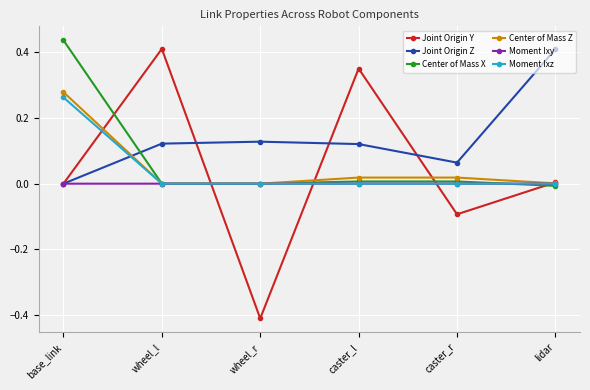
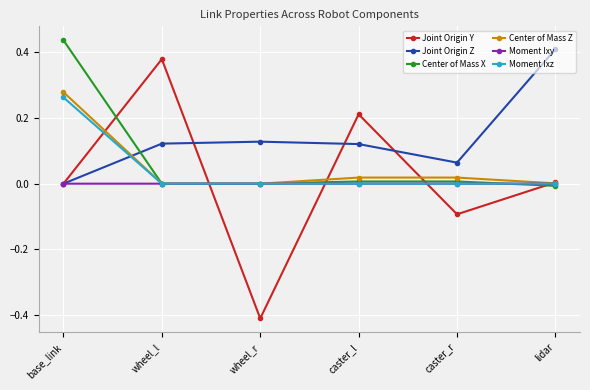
  {
    "Joint Origin Y": {
-     "wheel_l": 0.41,
+     "wheel_l": 0.38,
      "wheel_r": -0.41,
-     "caster_l": 0.35,
+     "caster_l": 0.21,
      "caster_r": -0.09
    },
    "Joint Origin Z": {
      "wheel_l": 0.12,
      "wheel_r": 0.13,
      "caster_l": 0.12,
      "caster_r": 0.06
    },
    "Center of Mass X": {
      "base_link": 0.44
    },
    "Center of Mass Z": {
      "base_link": 0.28,
      "caster_l": 0.02,
      "caster_r": 0.02
    },
    "Moment Ixz": {
      "base_link": 0.26
    }
  }
